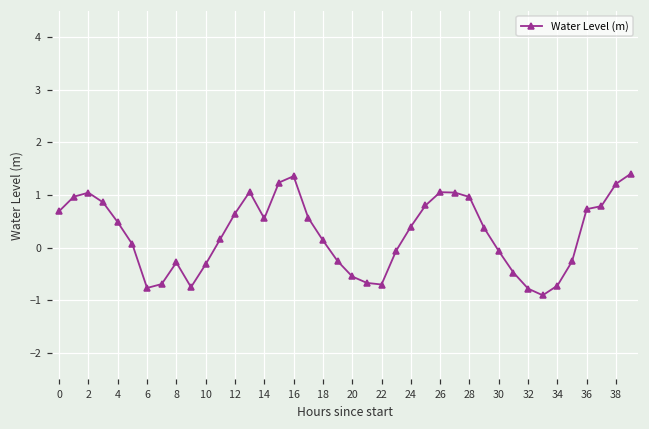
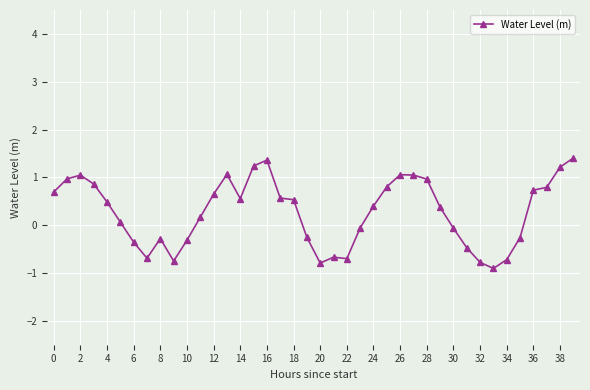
  {
    "0": 0.7,
    "2": 1.0,
    "4": 0.5,
-   "6": -0.8,
+   "6": -0.4,
    "8": -0.3,
    "10": -0.3,
    "12": 0.6,
    "14": 0.6,
    "16": 1.4,
-   "18": 0.1,
-   "20": -0.5,
+   "18": 0.5,
+   "20": -0.8,
    "22": -0.7,
    "24": 0.4,
    "26": 1.1,
    "28": 1.0,
    "30": -0.1,
    "32": -0.8,
    "34": -0.7,
    "36": 0.7,
    "38": 1.2
  }
